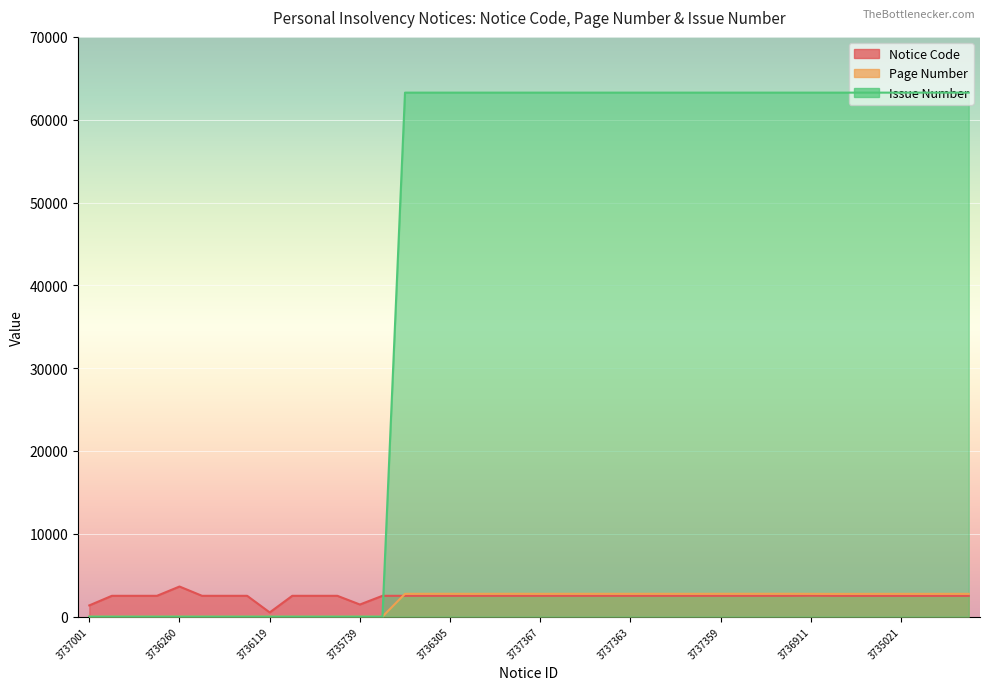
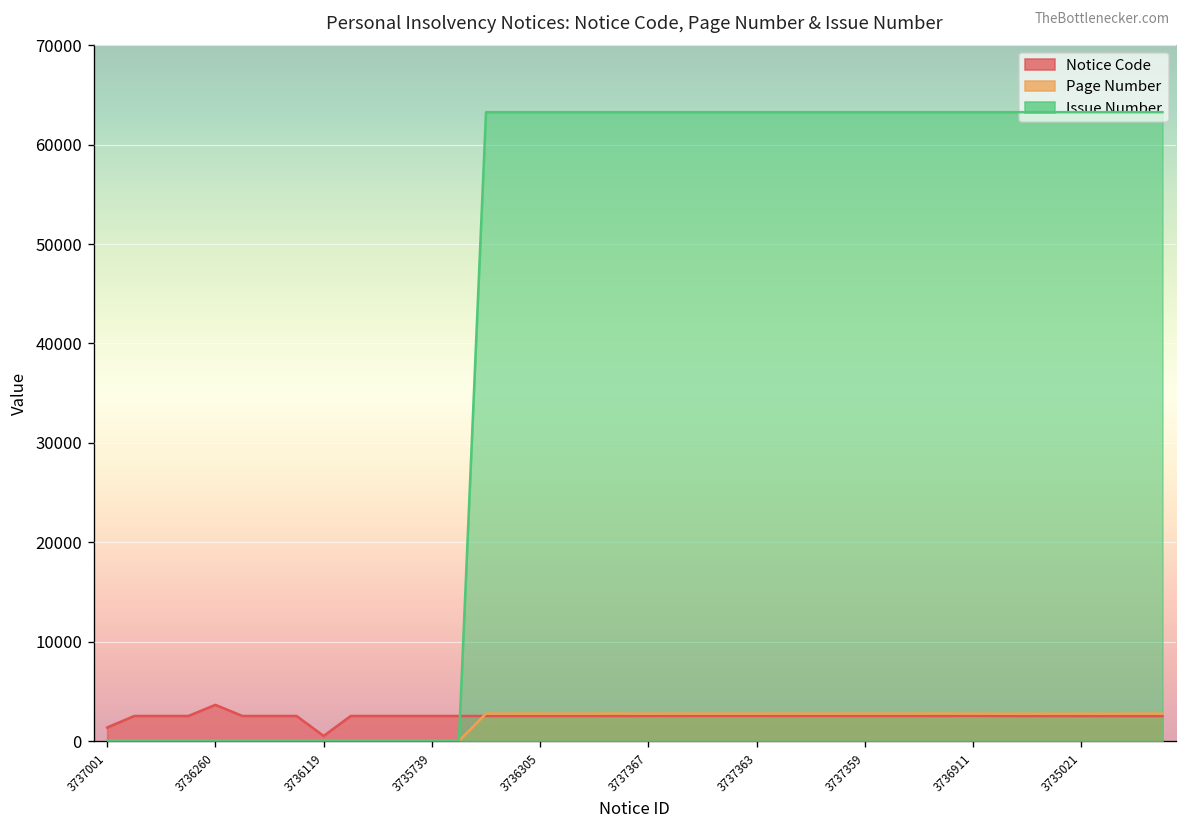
  {
    "Notice Code": {
      "3737001": 1000,
      "3736260": 4000,
      "3736119": 1000,
-     "3735739": 1000
+     "3735739": 3000
    },
    "Issue Number": {
      "3736305": 63000,
      "3737367": 63000,
      "3737363": 63000,
      "3737359": 63000,
      "3736911": 63000
    }
  }
